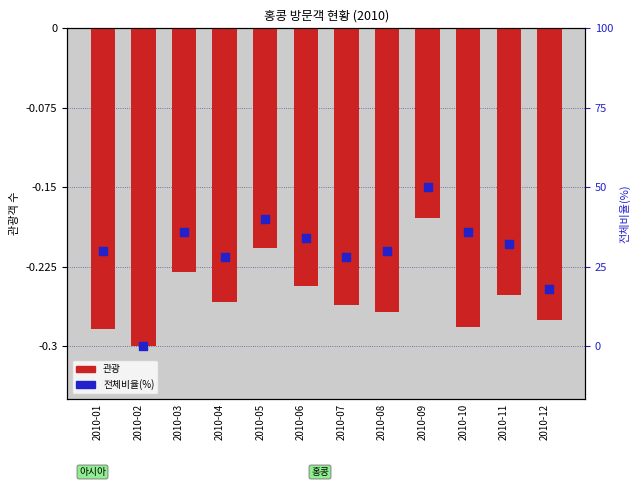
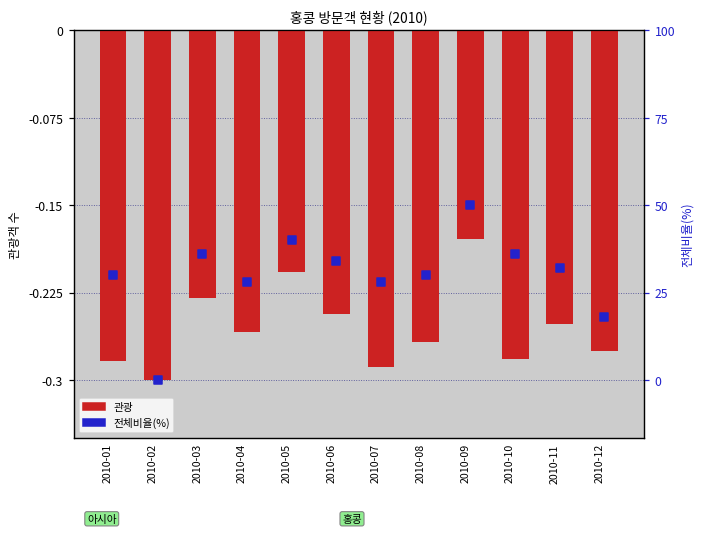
  {
    "관광": {
      "2010-01": -0.284,
      "2010-02": -0.300,
      "2010-03": -0.230,
      "2010-04": -0.259,
      "2010-05": -0.208,
      "2010-06": -0.244,
-     "2010-07": -0.262,
+     "2010-07": -0.289,
      "2010-08": -0.268,
      "2010-09": -0.179,
      "2010-10": -0.282,
      "2010-11": -0.252,
      "2010-12": -0.275
    }
  }
